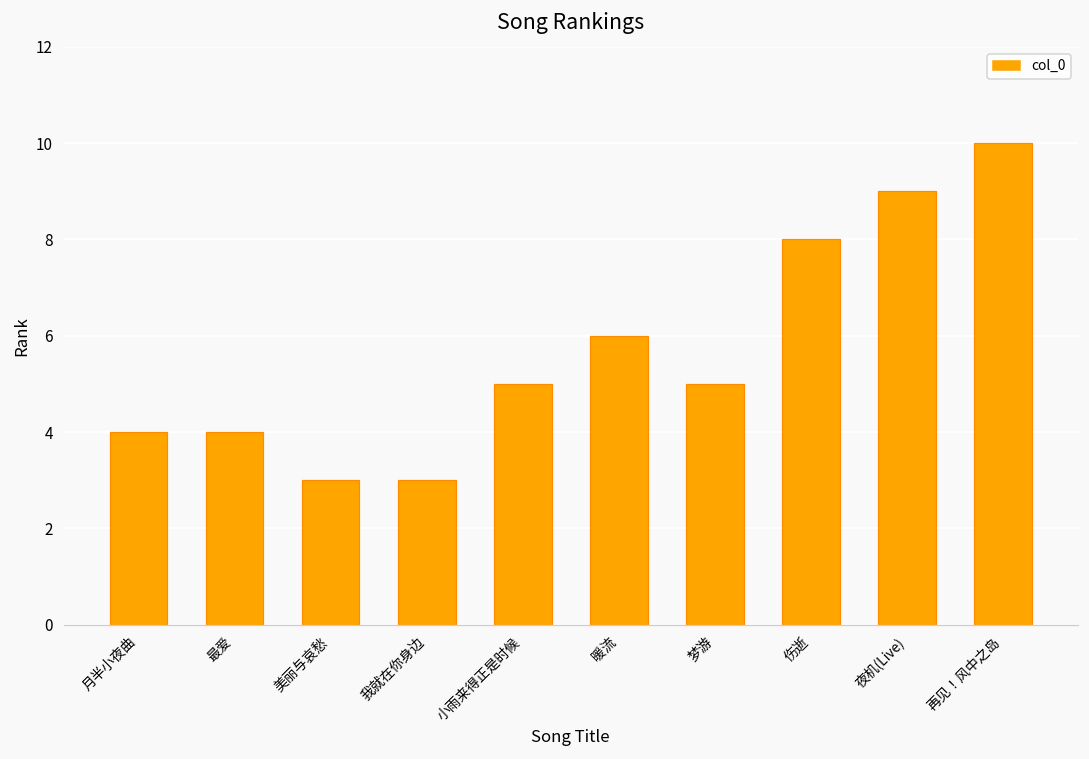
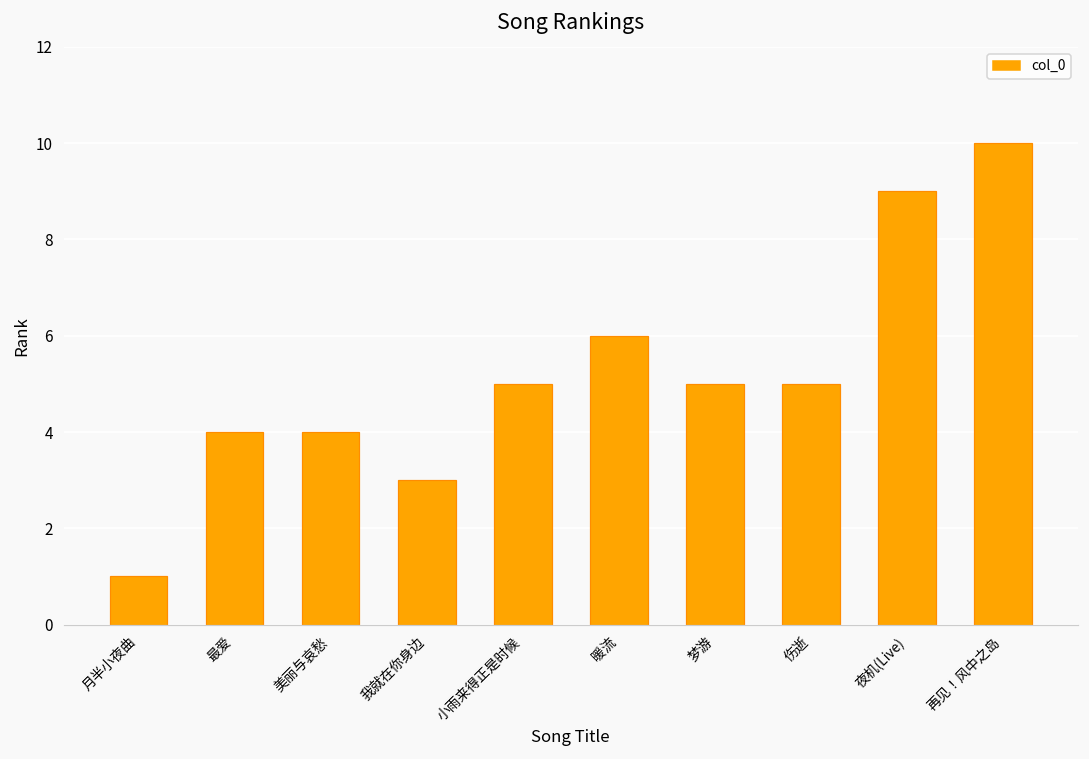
  {
-   "月半小夜曲": 4,
+   "月半小夜曲": 1,
    "最爱": 4,
-   "美丽与哀愁": 3,
+   "美丽与哀愁": 4,
    "我就在你身边": 3,
    "小雨来得正是时候": 5,
    "暖流": 6,
    "梦游": 5,
-   "伤逝": 8,
+   "伤逝": 5,
    "夜机(Live)": 9,
    "再见！风中之岛": 10
  }
